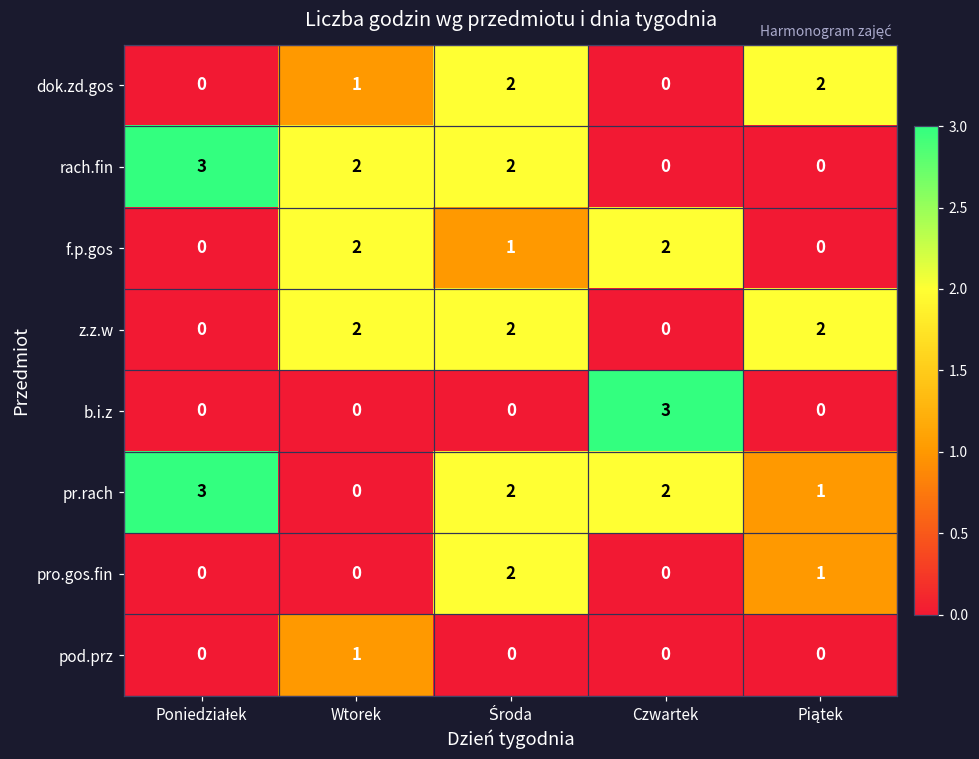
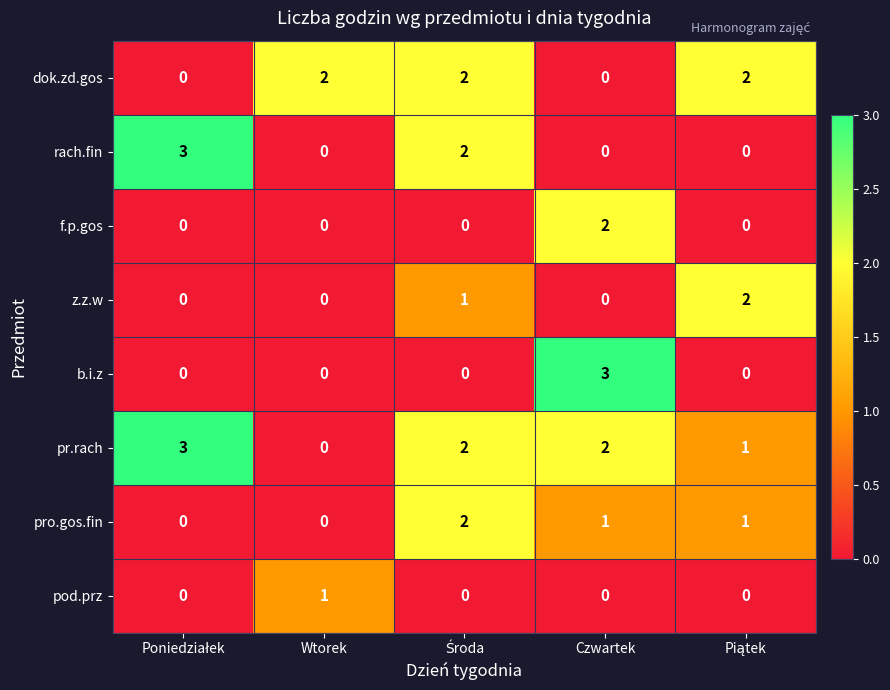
  {
    "dok.zd.gos": {
      "Poniedziałek": 0,
-     "Wtorek": 1,
+     "Wtorek": 2,
      "Środa": 2,
      "Czwartek": 0,
      "Piątek": 2
    },
    "rach.fin": {
      "Poniedziałek": 3,
-     "Wtorek": 2,
+     "Wtorek": 0,
      "Środa": 2,
      "Czwartek": 0,
      "Piątek": 0
    },
    "f.p.gos": {
      "Poniedziałek": 0,
-     "Wtorek": 2,
-     "Środa": 1,
+     "Wtorek": 0,
+     "Środa": 0,
      "Czwartek": 2,
      "Piątek": 0
    },
    "z.z.w": {
      "Poniedziałek": 0,
-     "Wtorek": 2,
-     "Środa": 2,
+     "Wtorek": 0,
+     "Środa": 1,
      "Czwartek": 0,
      "Piątek": 2
    },
    "b.i.z": {
      "Poniedziałek": 0,
      "Wtorek": 0,
      "Środa": 0,
      "Czwartek": 3,
      "Piątek": 0
    },
    "pr.rach": {
      "Poniedziałek": 3,
      "Wtorek": 0,
      "Środa": 2,
      "Czwartek": 2,
      "Piątek": 1
    },
    "pro.gos.fin": {
      "Poniedziałek": 0,
      "Wtorek": 0,
      "Środa": 2,
-     "Czwartek": 0,
+     "Czwartek": 1,
      "Piątek": 1
    },
    "pod.prz": {
      "Poniedziałek": 0,
      "Wtorek": 1,
      "Środa": 0,
      "Czwartek": 0,
      "Piątek": 0
    }
  }
